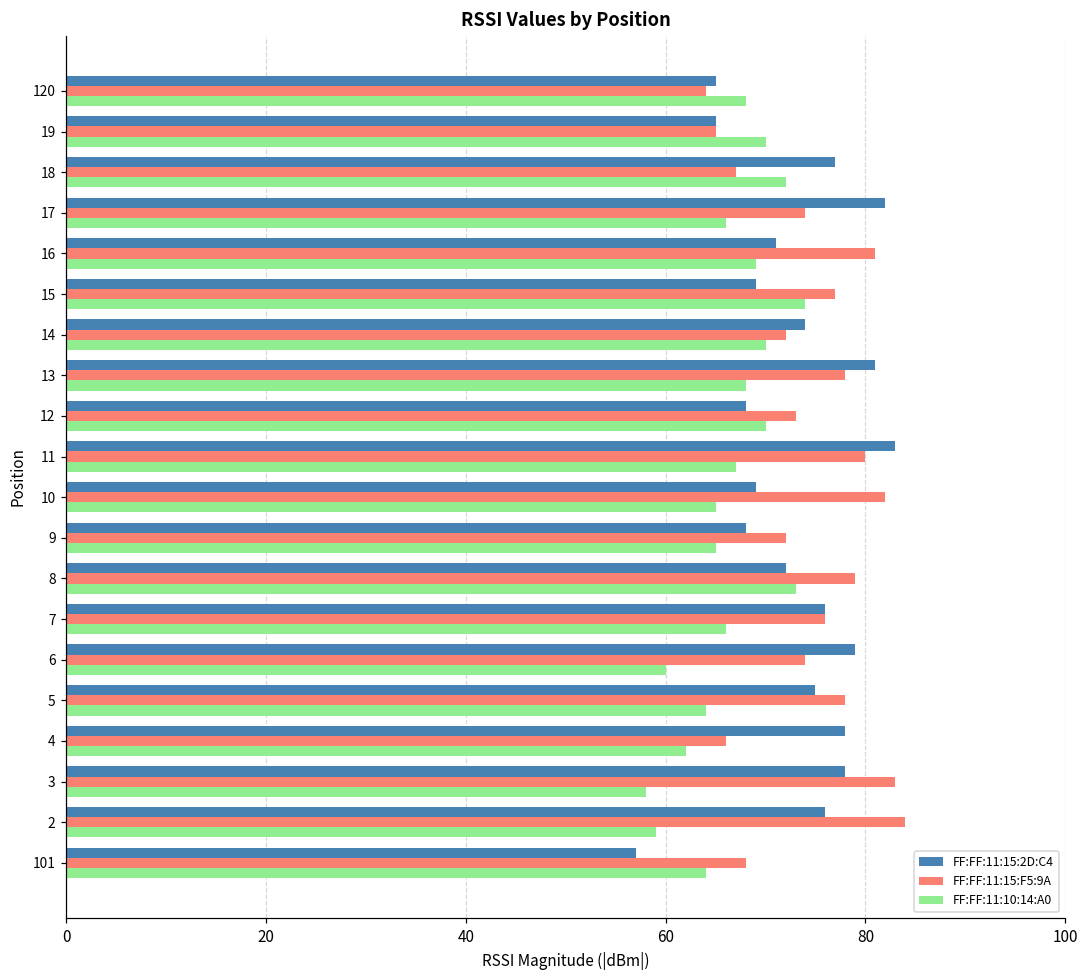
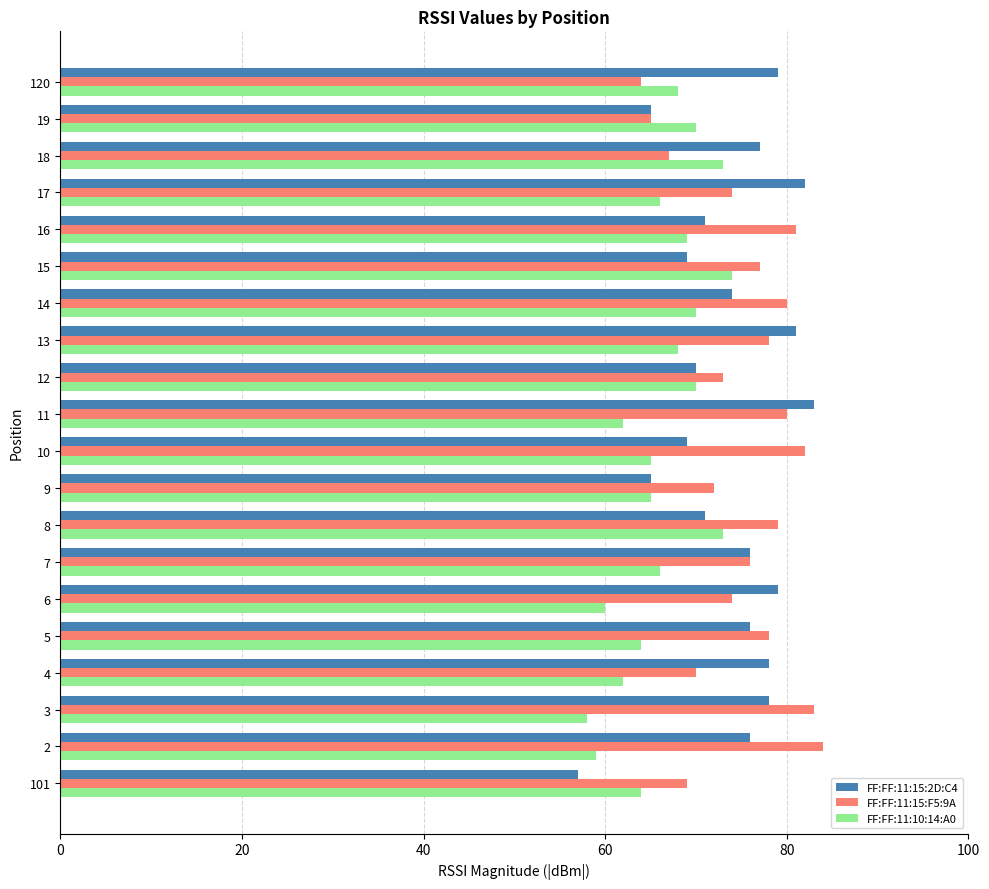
  {
    "FF:FF:11:15:2D:C4": {
-     "120": 65,
+     "120": 79,
      "19": 65,
      "18": 77,
      "17": 82,
      "16": 71,
      "15": 69,
      "14": 74,
      "13": 81,
-     "12": 68,
+     "12": 70,
      "11": 83,
      "10": 69,
-     "9": 68,
-     "8": 72,
+     "9": 65,
+     "8": 71,
      "7": 76,
      "6": 79,
-     "5": 75,
+     "5": 76,
      "4": 78,
      "3": 78,
      "2": 76,
      "101": 57
    },
    "FF:FF:11:15:F5:9A": {
      "120": 64,
      "19": 65,
      "18": 67,
      "17": 74,
      "16": 81,
      "15": 77,
-     "14": 72,
+     "14": 80,
      "13": 78,
      "12": 73,
      "11": 80,
      "10": 82,
      "9": 72,
      "8": 79,
      "7": 76,
      "6": 74,
      "5": 78,
-     "4": 66,
+     "4": 70,
      "3": 83,
      "2": 84,
-     "101": 68
+     "101": 69
    },
    "FF:FF:11:10:14:A0": {
      "120": 68,
      "19": 70,
-     "18": 72,
+     "18": 73,
      "17": 66,
      "16": 69,
      "15": 74,
      "14": 70,
      "13": 68,
      "12": 70,
-     "11": 67,
+     "11": 62,
      "10": 65,
      "9": 65,
      "8": 73,
      "7": 66,
      "6": 60,
      "5": 64,
      "4": 62,
      "3": 58,
      "2": 59,
      "101": 64
    }
  }
